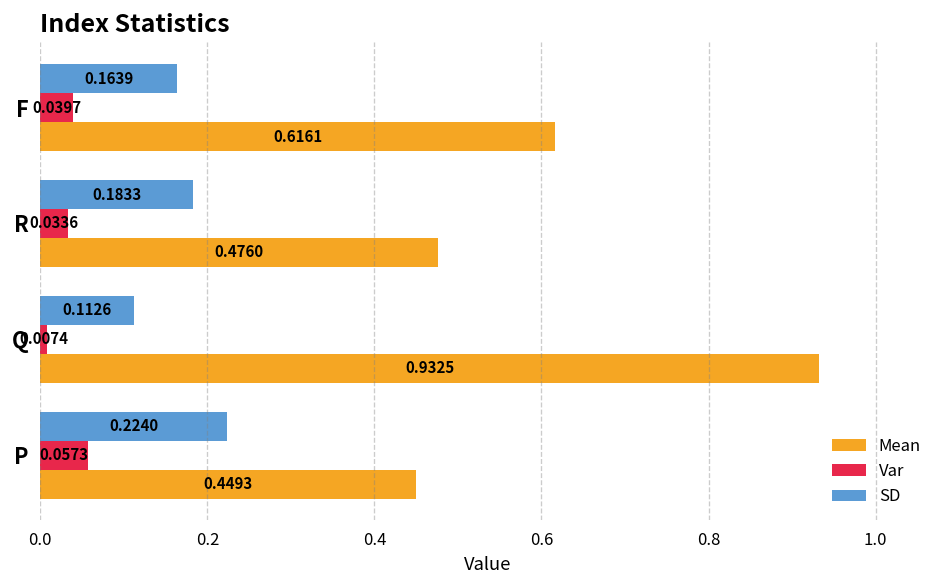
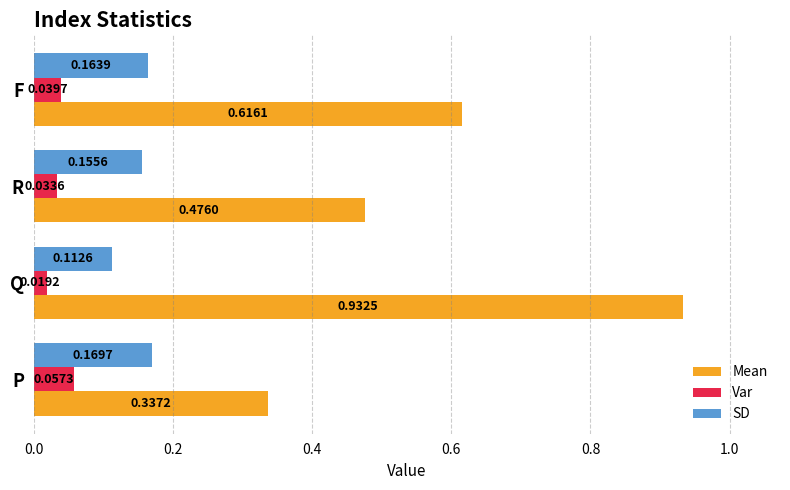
  {
    "Mean": {
      "F": 0.6161,
      "R": 0.4760,
      "Q": 0.9325,
-     "P": 0.4493
+     "P": 0.3372
    },
    "Var": {
      "F": 0.0397,
      "R": 0.0336,
-     "Q": 0.0074,
+     "Q": 0.0192,
      "P": 0.0573
    },
    "SD": {
      "F": 0.1639,
-     "R": 0.1833,
+     "R": 0.1556,
      "Q": 0.1126,
-     "P": 0.2240
+     "P": 0.1697
    }
  }
